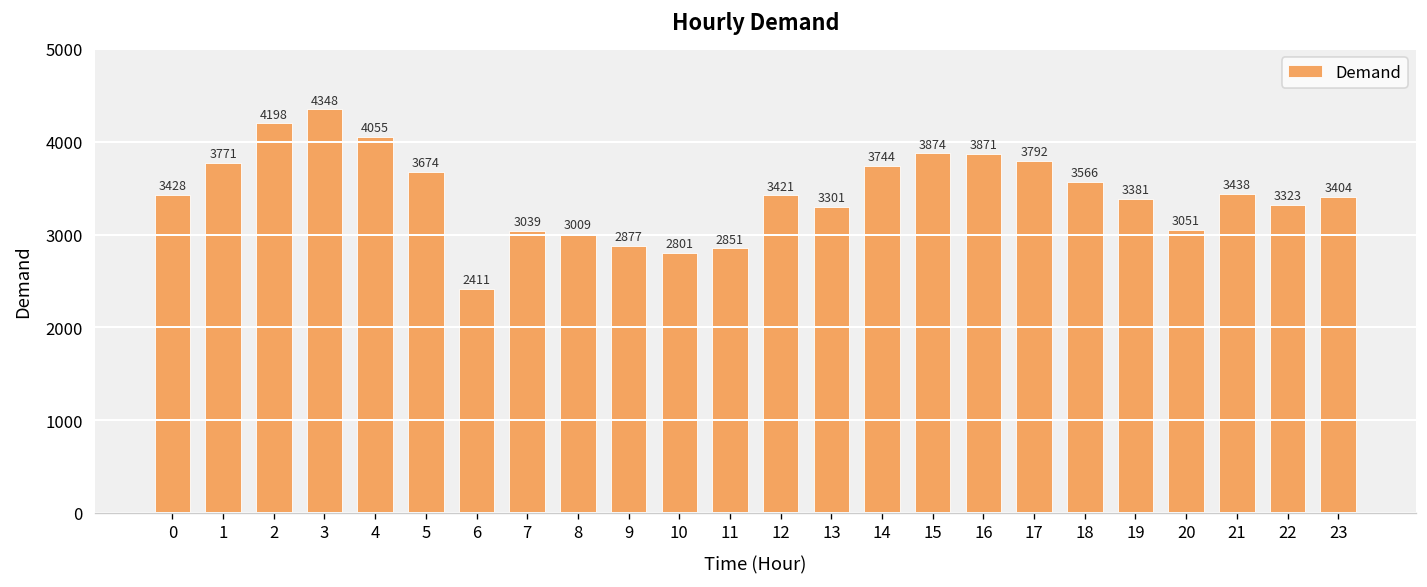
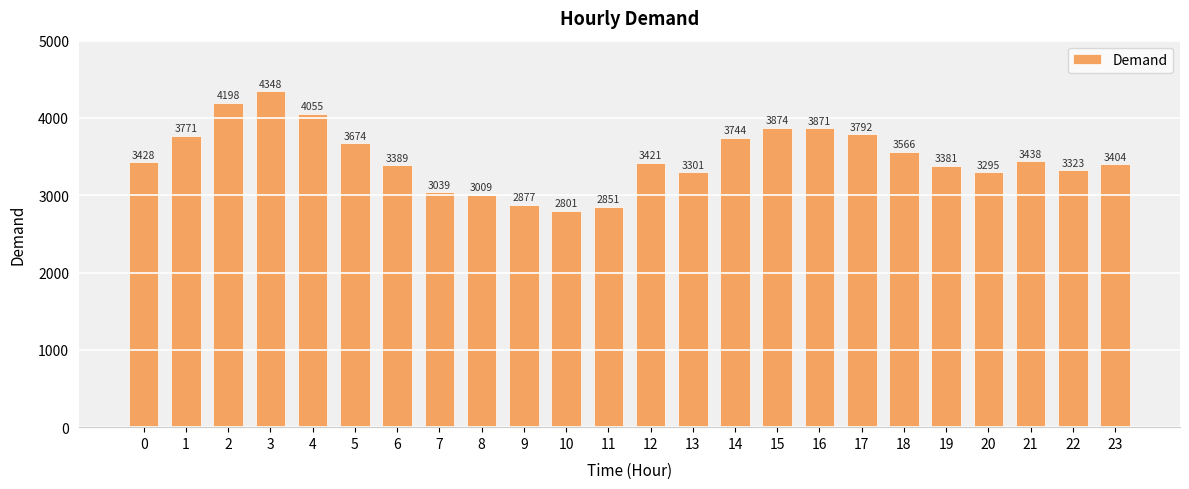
  {
    "0": 3428,
    "1": 3771,
    "2": 4198,
    "3": 4348,
    "4": 4055,
    "5": 3674,
-   "6": 2411,
+   "6": 3389,
    "8": 3009,
    "9": 2877,
    "10": 2801,
    "11": 2851,
    "12": 3421,
    "13": 3301,
    "14": 3744,
    "15": 3874,
    "16": 3871,
    "17": 3792,
    "18": 3566,
    "19": 3381,
-   "20": 3051,
+   "20": 3295,
    "21": 3438,
    "22": 3323,
    "23": 3404
  }
